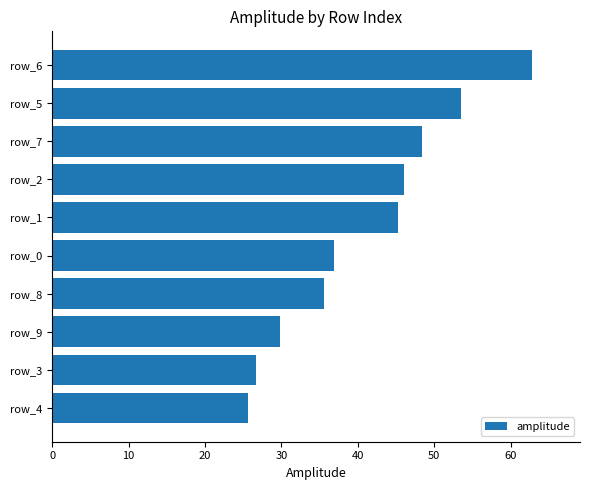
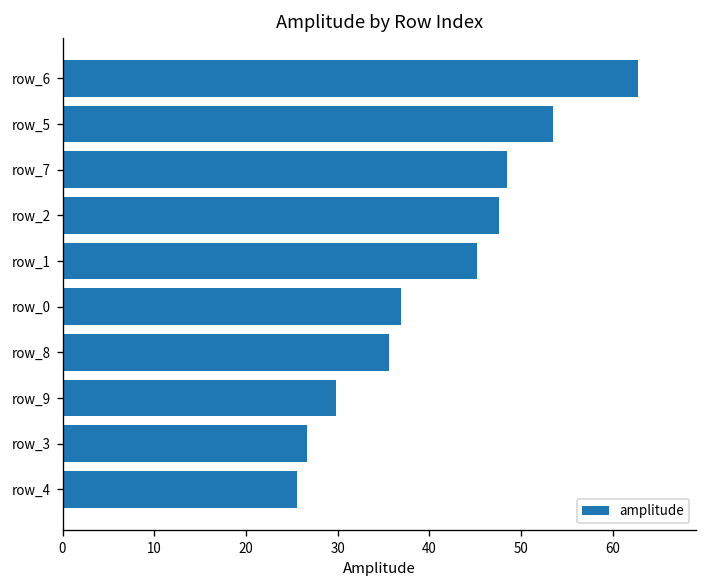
  {
    "row_6": 63,
    "row_5": 54,
    "row_7": 48,
-   "row_2": 46,
+   "row_2": 48,
    "row_1": 45,
    "row_0": 37,
    "row_8": 36,
    "row_9": 30,
    "row_3": 27,
    "row_4": 26
  }
